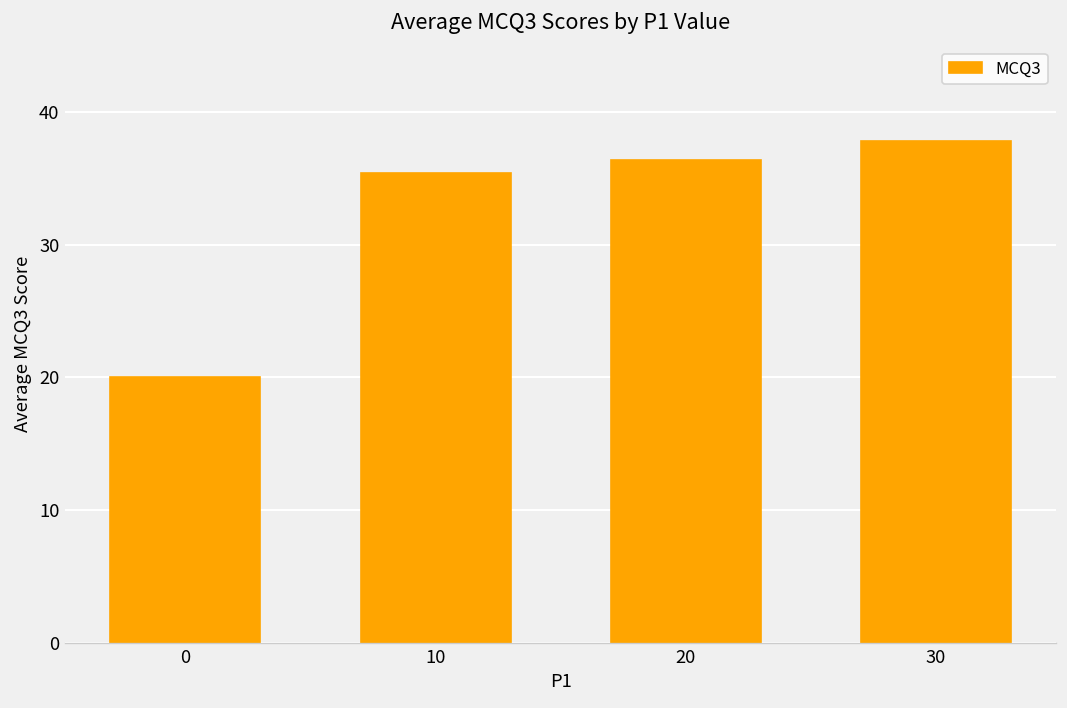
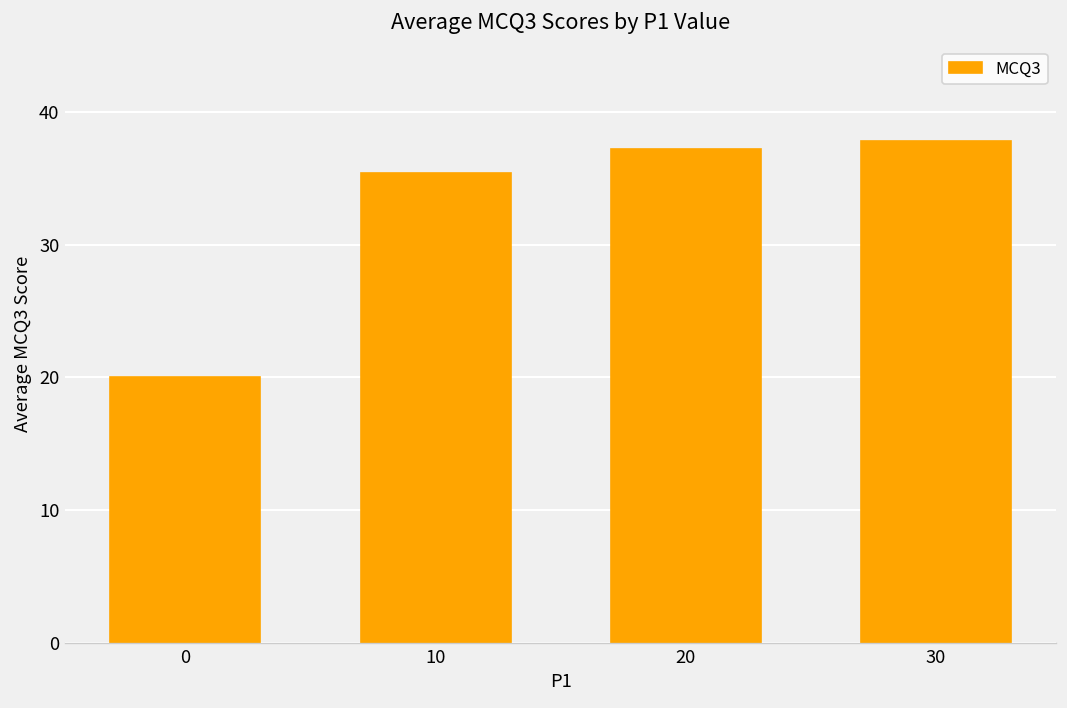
  {
    "0": 20.0,
    "10": 35.4,
-   "20": 36.4,
+   "20": 37.2,
    "30": 37.8
  }
